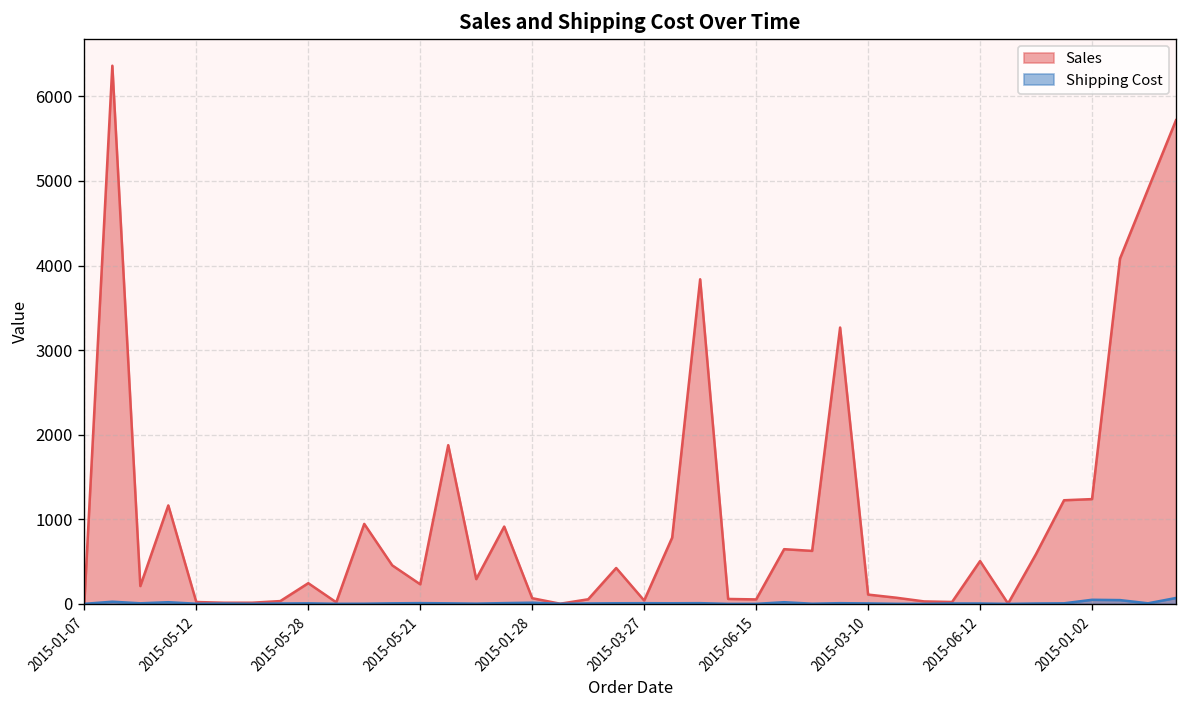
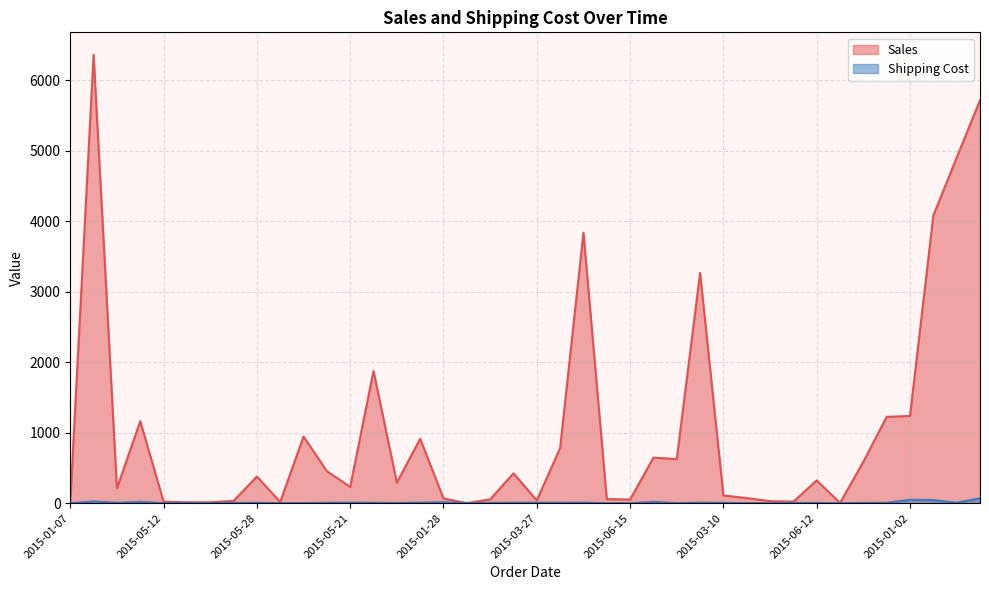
  {
    "Sales": {
-     "2015-05-28": 200,
-     "2015-06-12": 500
+     "2015-05-28": 400,
+     "2015-06-12": 300
    },
    "Shipping Cost": {
      "2015-05-28": 0,
      "2015-06-12": 0
    }
  }
